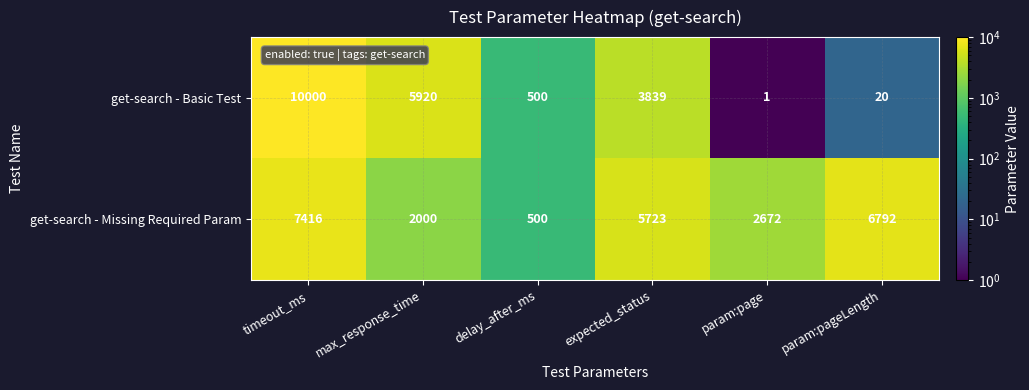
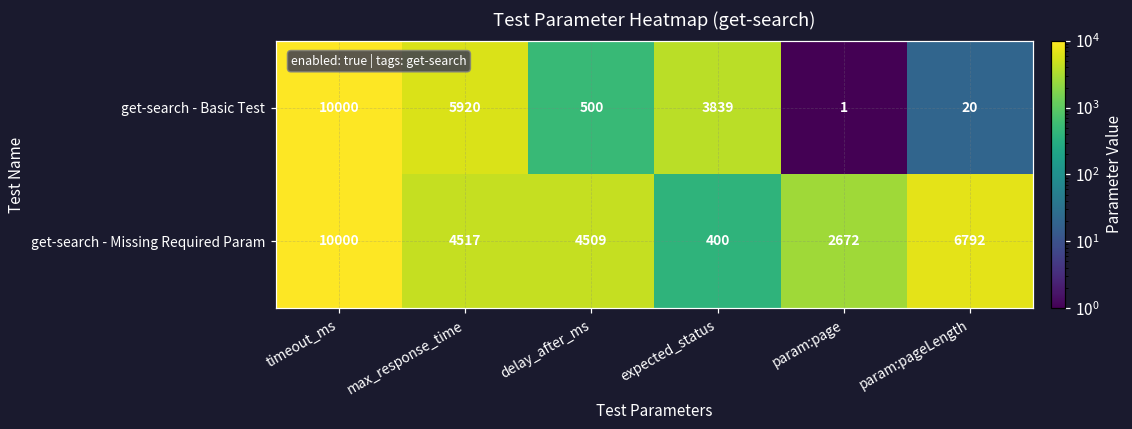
  {
    "get-search - Basic Test": {
      "timeout_ms": 10000,
      "max_response_time": 5920,
      "delay_after_ms": 500,
      "expected_status": 3839,
      "param:page": 1,
      "param:pageLength": 20
    },
    "get-search - Missing Required Param": {
-     "timeout_ms": 7416,
-     "max_response_time": 2000,
-     "delay_after_ms": 500,
-     "expected_status": 5723,
+     "timeout_ms": 10000,
+     "max_response_time": 4517,
+     "delay_after_ms": 4509,
+     "expected_status": 400,
      "param:page": 2672,
      "param:pageLength": 6792
    }
  }
